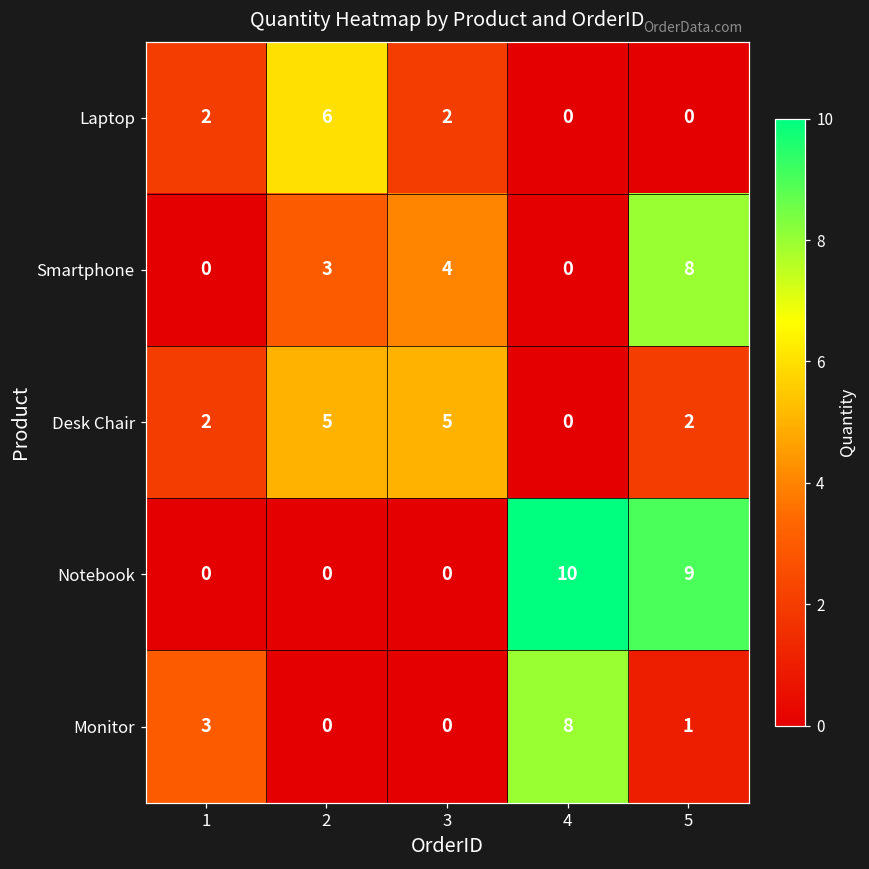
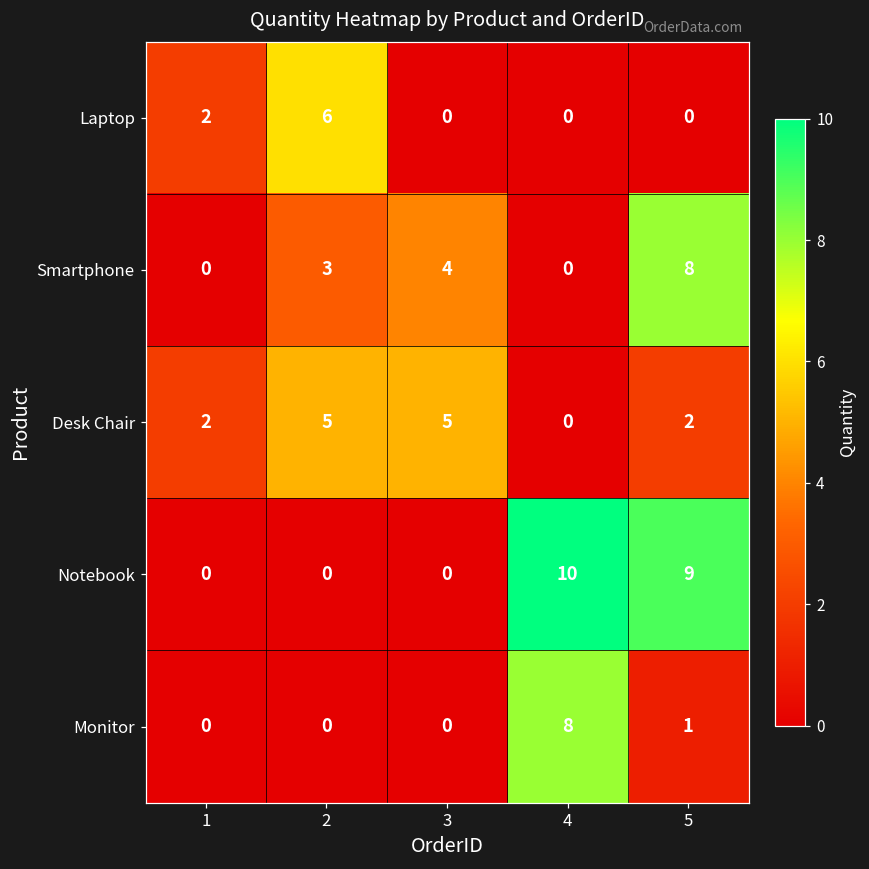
  {
    "Laptop": {
      "1": 2,
      "2": 6,
-     "3": 2,
+     "3": 0,
      "4": 0,
      "5": 0
    },
    "Smartphone": {
      "1": 0,
      "2": 3,
      "3": 4,
      "4": 0,
      "5": 8
    },
    "Desk Chair": {
      "1": 2,
      "2": 5,
      "3": 5,
      "4": 0,
      "5": 2
    },
    "Notebook": {
      "1": 0,
      "2": 0,
      "3": 0,
      "4": 10,
      "5": 9
    },
    "Monitor": {
-     "1": 3,
+     "1": 0,
      "2": 0,
      "3": 0,
      "4": 8,
      "5": 1
    }
  }
